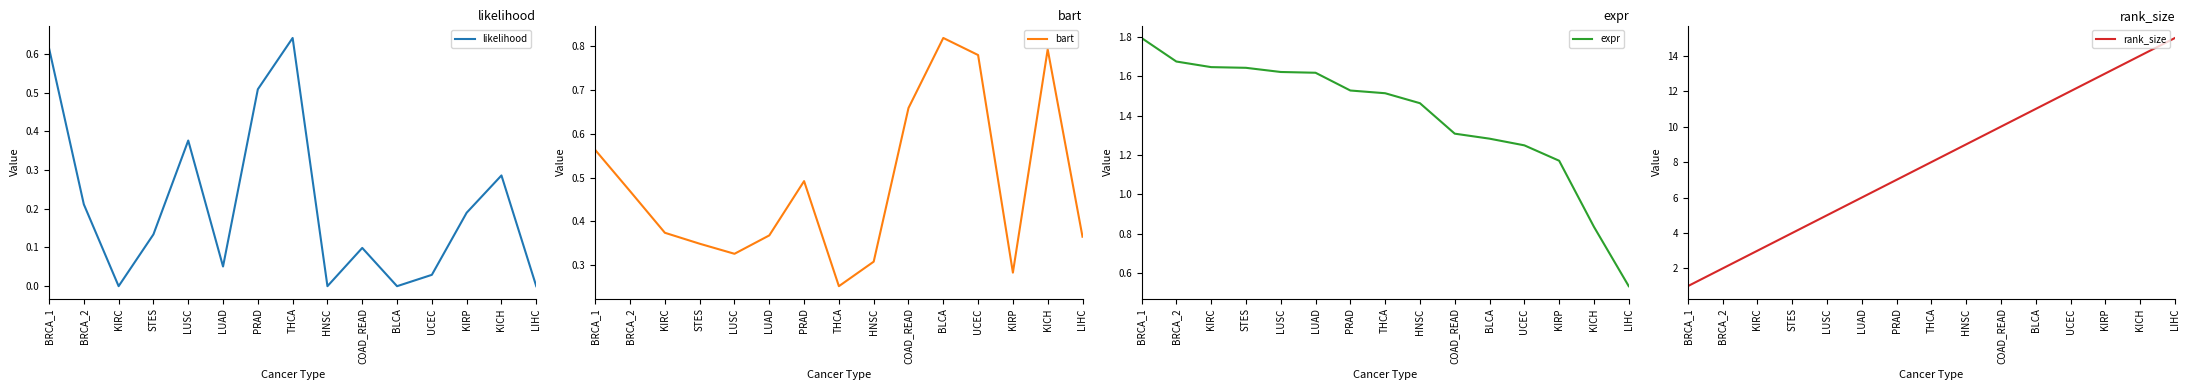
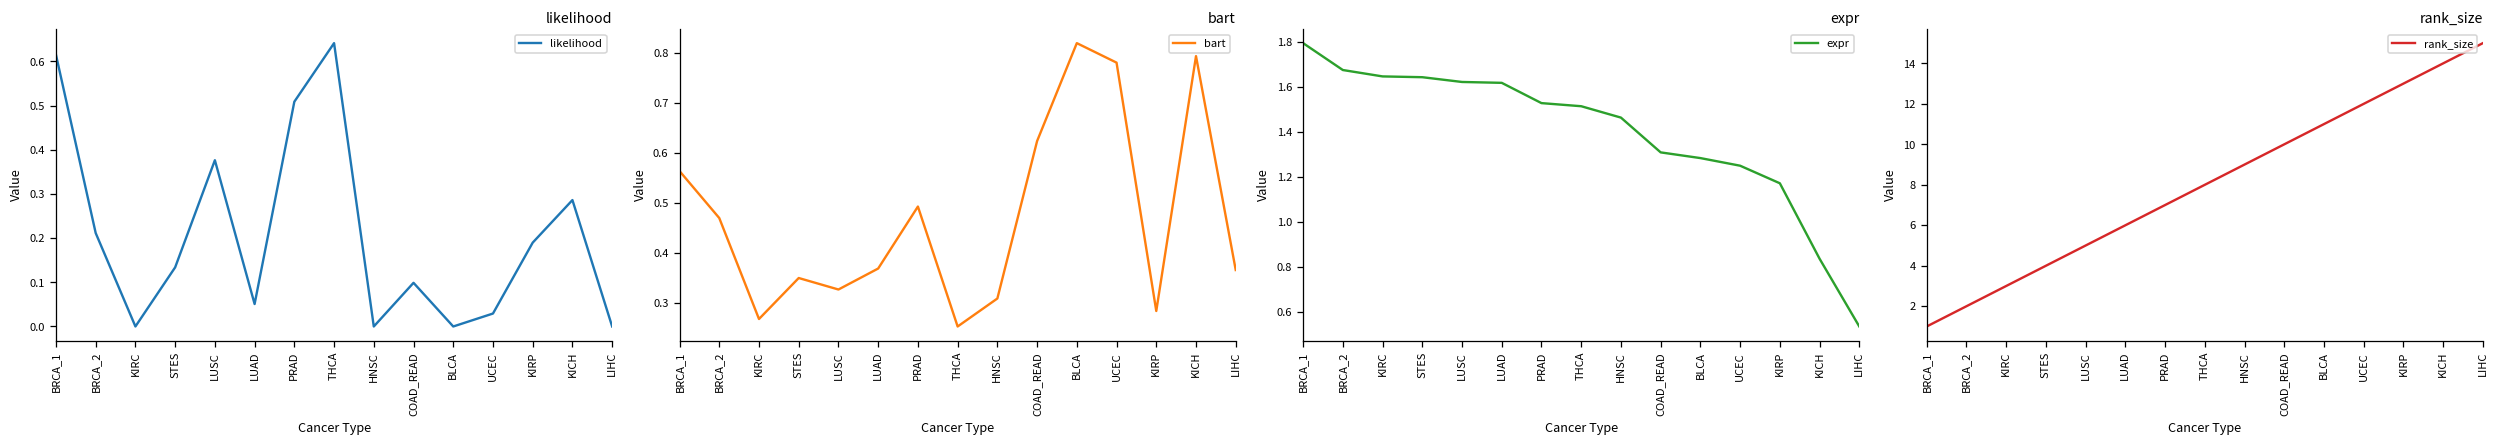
  {
    "likelihood": {
      "BRCA_1": 0.61,
      "BRCA_2": 0.21,
      "KIRC": 0.00,
      "STES": 0.13,
      "LUSC": 0.38,
      "LUAD": 0.05,
      "PRAD": 0.51,
      "THCA": 0.64,
      "HNSC": 0.00,
      "COAD_READ": 0.10,
      "BLCA": 0.00,
      "UCEC": 0.03,
      "KIRP": 0.19,
      "KICH": 0.29,
      "LIHC": 0.00
    },
    "bart": {
      "BRCA_1": 0.56,
      "BRCA_2": 0.47,
-     "KIRC": 0.37,
+     "KIRC": 0.27,
      "STES": 0.35,
      "LUSC": 0.33,
      "LUAD": 0.37,
      "PRAD": 0.49,
      "THCA": 0.25,
      "HNSC": 0.31,
-     "COAD_READ": 0.66,
+     "COAD_READ": 0.62,
      "BLCA": 0.82,
      "UCEC": 0.78,
      "KIRP": 0.28,
      "KICH": 0.79,
      "LIHC": 0.37
    },
    "expr": {
      "BRCA_1": 1.79,
      "BRCA_2": 1.67,
      "KIRC": 1.65,
      "STES": 1.64,
      "LUSC": 1.62,
      "LUAD": 1.62,
      "PRAD": 1.53,
      "THCA": 1.51,
      "HNSC": 1.46,
      "COAD_READ": 1.31,
      "BLCA": 1.28,
      "UCEC": 1.25,
      "KIRP": 1.17,
      "KICH": 0.84,
      "LIHC": 0.53
    },
    "rank_size": {
      "BRCA_1": 1.0,
      "BRCA_2": 2.0,
      "KIRC": 3.0,
      "STES": 4.0,
      "LUSC": 5.0,
      "LUAD": 6.0,
      "PRAD": 7.0,
      "THCA": 8.0,
      "HNSC": 9.0,
      "COAD_READ": 10.0,
      "BLCA": 11.0,
      "UCEC": 12.0,
      "KIRP": 13.0,
      "KICH": 14.0,
      "LIHC": 15.0
    }
  }
